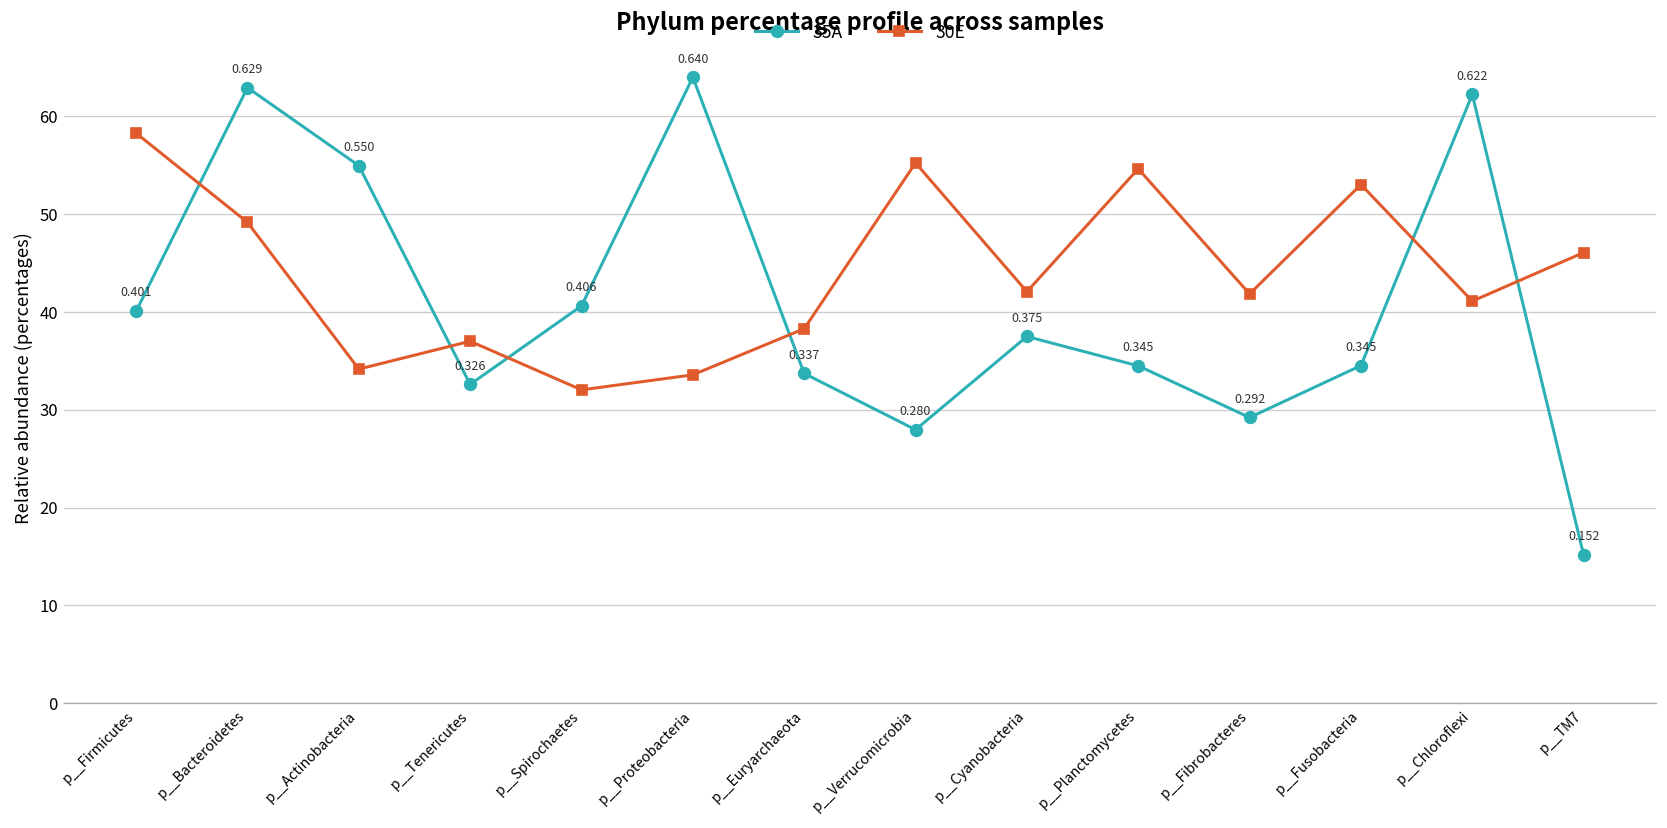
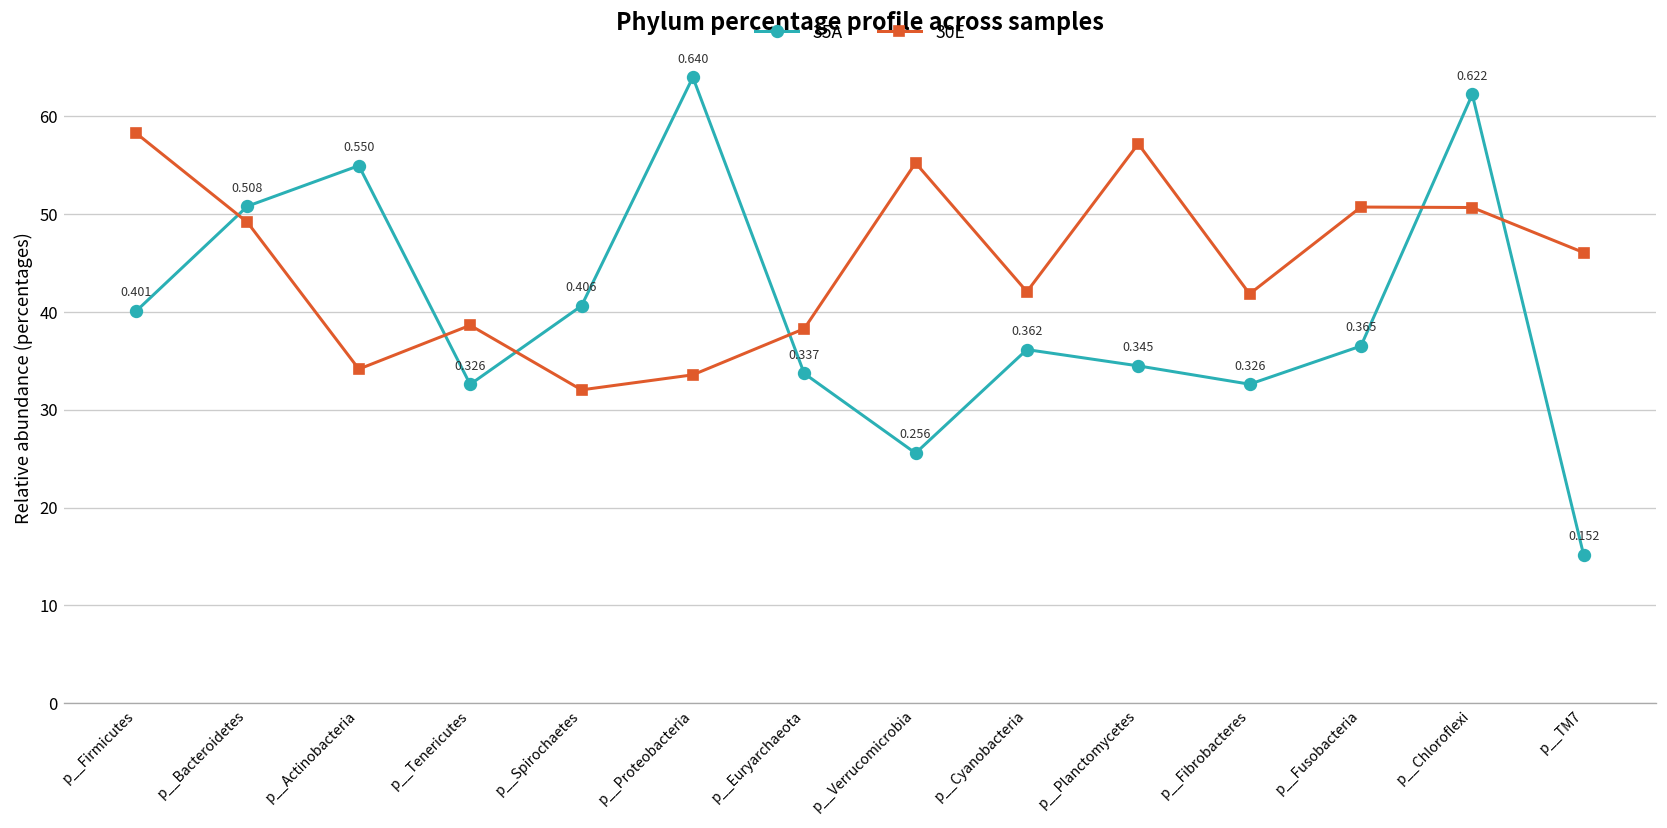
  {
    "35A": {
-     "p__Bacteroidetes": 0.629,
-     "p__Verrucomicrobia": 0.280,
-     "p__Cyanobacteria": 0.375,
-     "p__Fibrobacteres": 0.292,
-     "p__Fusobacteria": 0.345
+     "p__Bacteroidetes": 0.508,
+     "p__Verrucomicrobia": 0.256,
+     "p__Cyanobacteria": 0.362,
+     "p__Fibrobacteres": 0.326,
+     "p__Fusobacteria": 0.365
    },
    "30E": {
      "p__Firmicutes": 58,
      "p__Bacteroidetes": 49,
      "p__Actinobacteria": 34,
-     "p__Tenericutes": 37,
+     "p__Tenericutes": 39,
      "p__Spirochaetes": 32,
      "p__Proteobacteria": 34,
      "p__Euryarchaeota": 38,
      "p__Verrucomicrobia": 55,
      "p__Cyanobacteria": 42,
-     "p__Planctomycetes": 55,
+     "p__Planctomycetes": 57,
      "p__Fibrobacteres": 42,
-     "p__Fusobacteria": 53,
-     "p__Chloroflexi": 41,
+     "p__Fusobacteria": 51,
+     "p__Chloroflexi": 51,
      "p__TM7": 46
    }
  }
